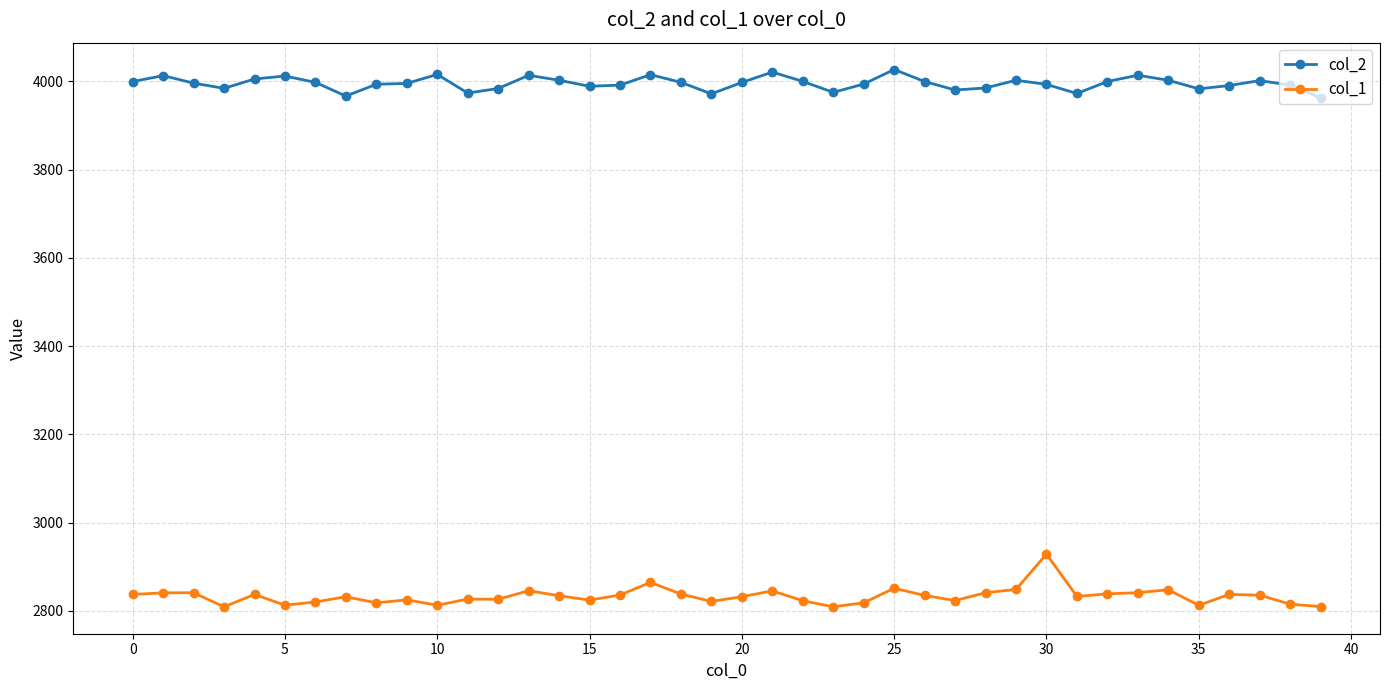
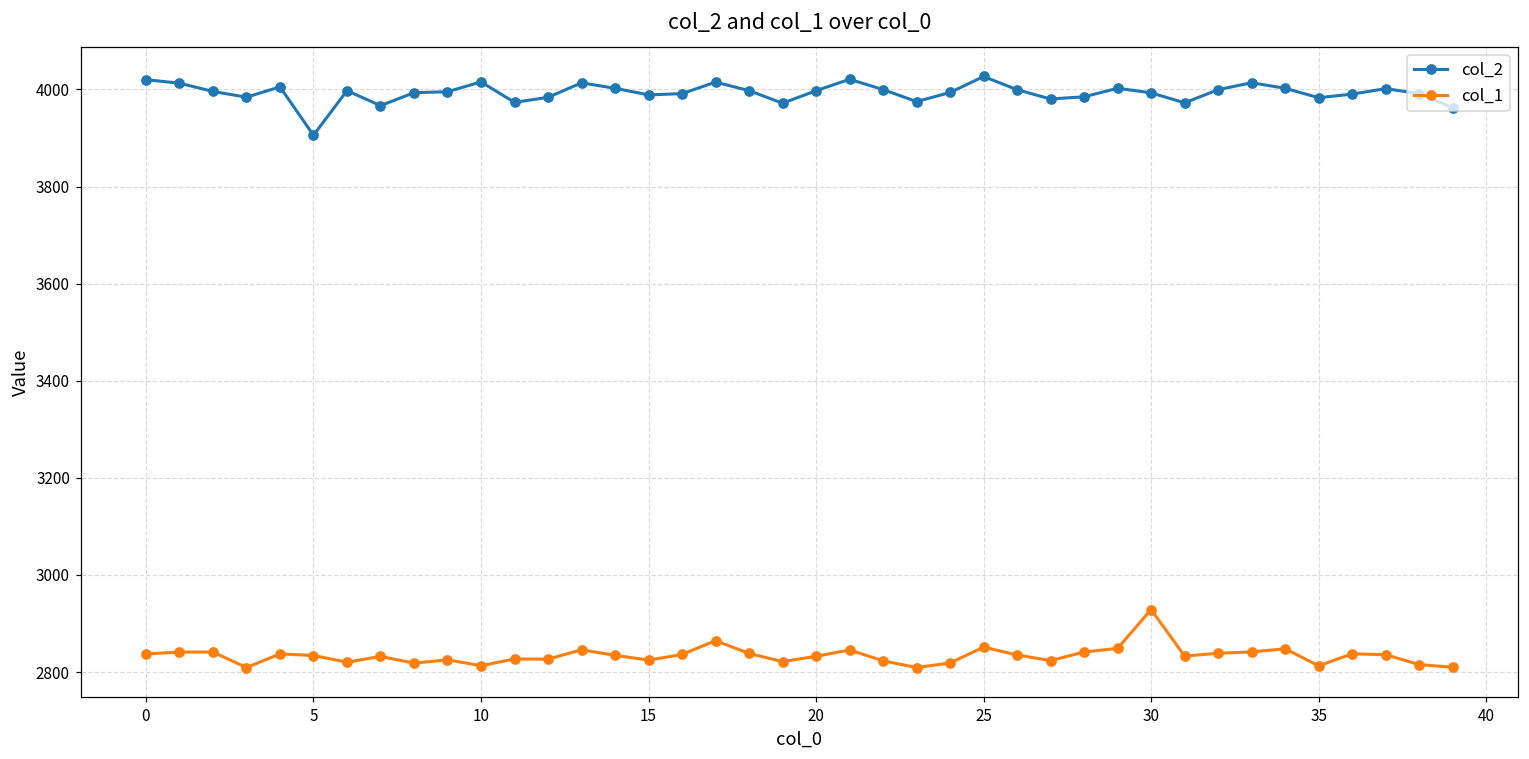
  {
    "col_2": {
-     "0": 4000,
-     "5": 4010,
+     "0": 4020,
+     "5": 3910,
      "10": 4020,
      "15": 3990,
      "20": 4000,
      "25": 4030,
      "30": 3990,
      "35": 3980
    },
    "col_1": {
      "0": 2840,
-     "5": 2810,
+     "5": 2830,
      "10": 2810,
      "15": 2820,
      "20": 2830,
      "25": 2850,
      "30": 2930,
      "35": 2810
    }
  }
